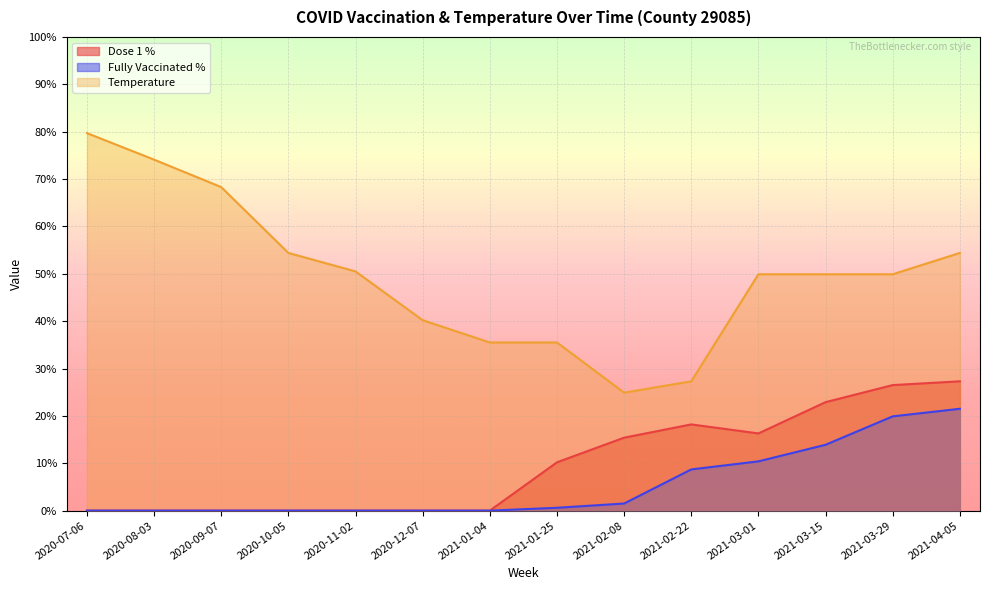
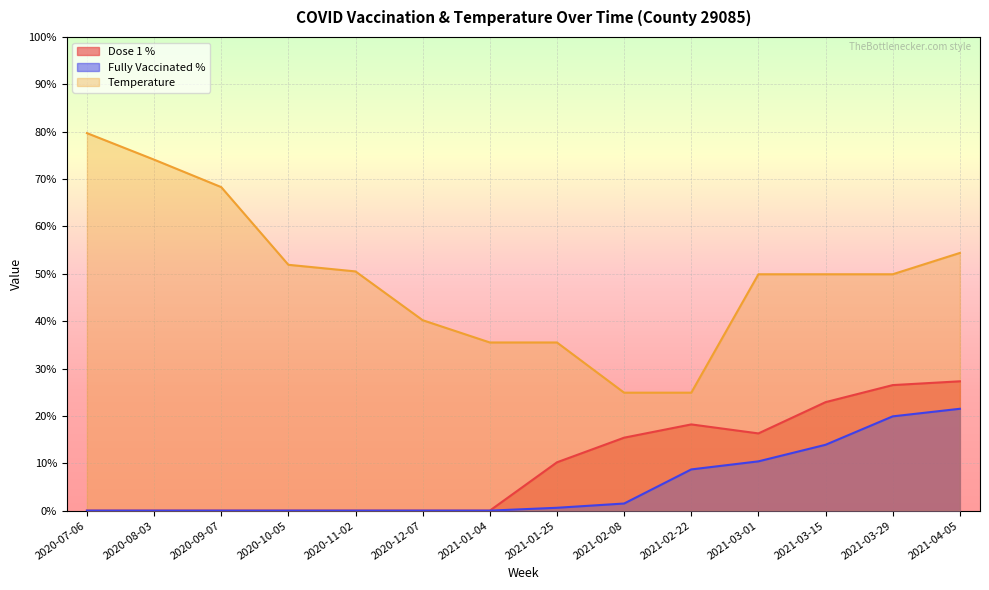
  {
    "Dose 1 %": {
      "2021-01-25": "10%",
      "2021-02-08": "15%",
      "2021-02-22": "18%",
      "2021-03-01": "16%",
      "2021-03-15": "23%",
      "2021-03-29": "27%",
      "2021-04-05": "27%"
    },
    "Fully Vaccinated %": {
      "2021-01-25": "1%",
      "2021-02-08": "2%",
      "2021-02-22": "9%",
      "2021-03-01": "10%",
      "2021-03-15": "14%",
      "2021-03-29": "20%",
      "2021-04-05": "22%"
    },
    "Temperature": {
      "2020-07-06": "80%",
      "2020-08-03": "74%",
      "2020-09-07": "68%",
-     "2020-10-05": "54%",
+     "2020-10-05": "52%",
      "2020-11-02": "51%",
      "2020-12-07": "40%",
      "2021-01-04": "36%",
      "2021-01-25": "36%",
      "2021-02-08": "25%",
-     "2021-02-22": "27%",
+     "2021-02-22": "25%",
      "2021-03-01": "50%",
      "2021-03-15": "50%",
      "2021-03-29": "50%",
      "2021-04-05": "54%"
    }
  }
